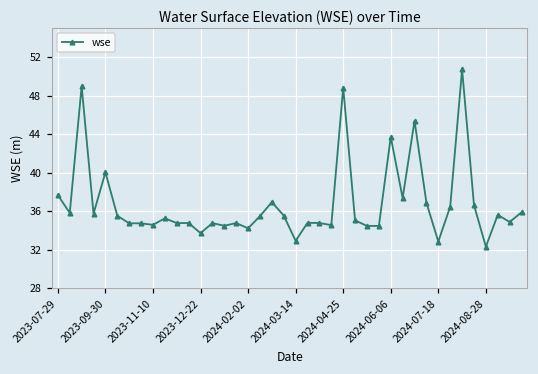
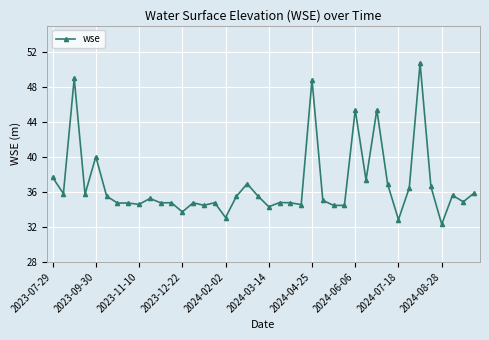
  {
    "2023-07-29": 38,
    "2023-09-30": 40,
    "2023-11-10": 35,
    "2023-12-22": 34,
-   "2024-02-02": 34,
-   "2024-03-14": 33,
+   "2024-02-02": 33,
+   "2024-03-14": 34,
    "2024-04-25": 49,
-   "2024-06-06": 44,
+   "2024-06-06": 45,
    "2024-07-18": 33,
    "2024-08-28": 32
  }
